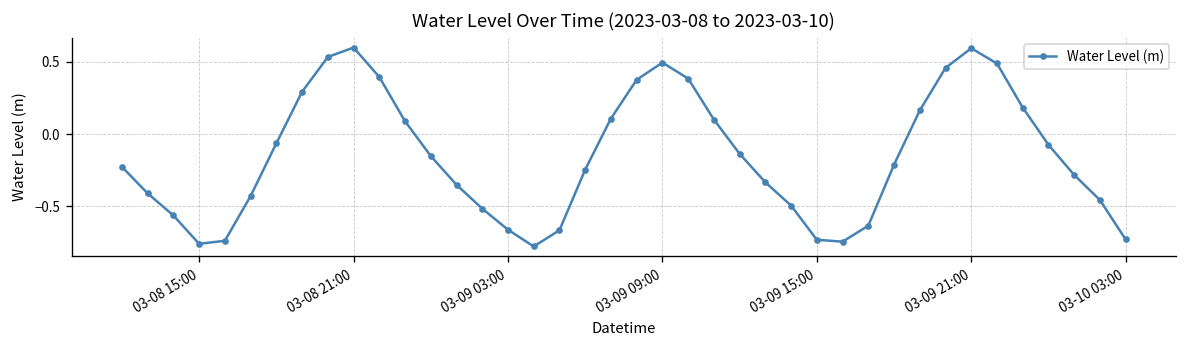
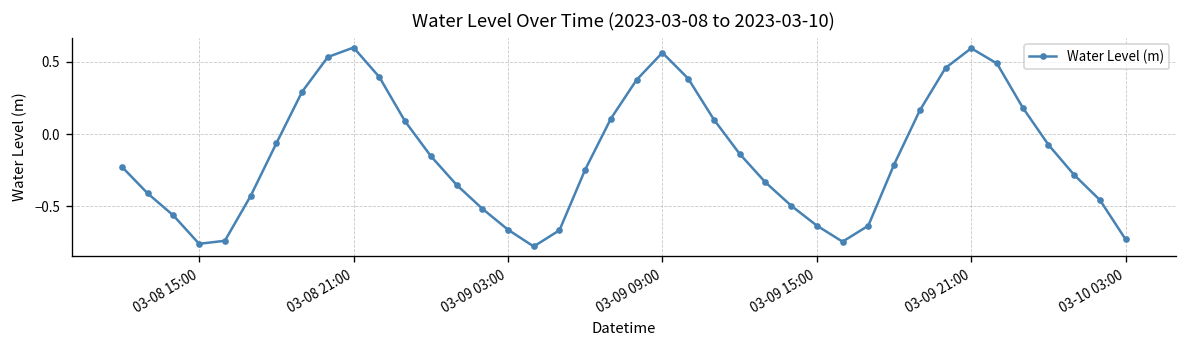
  {
    "03-08 15:00": -0.76,
    "03-08 21:00": 0.60,
    "03-09 03:00": -0.66,
-   "03-09 09:00": 0.49,
-   "03-09 15:00": -0.73,
+   "03-09 09:00": 0.56,
+   "03-09 15:00": -0.63,
    "03-09 21:00": 0.59,
    "03-10 03:00": -0.73
  }
